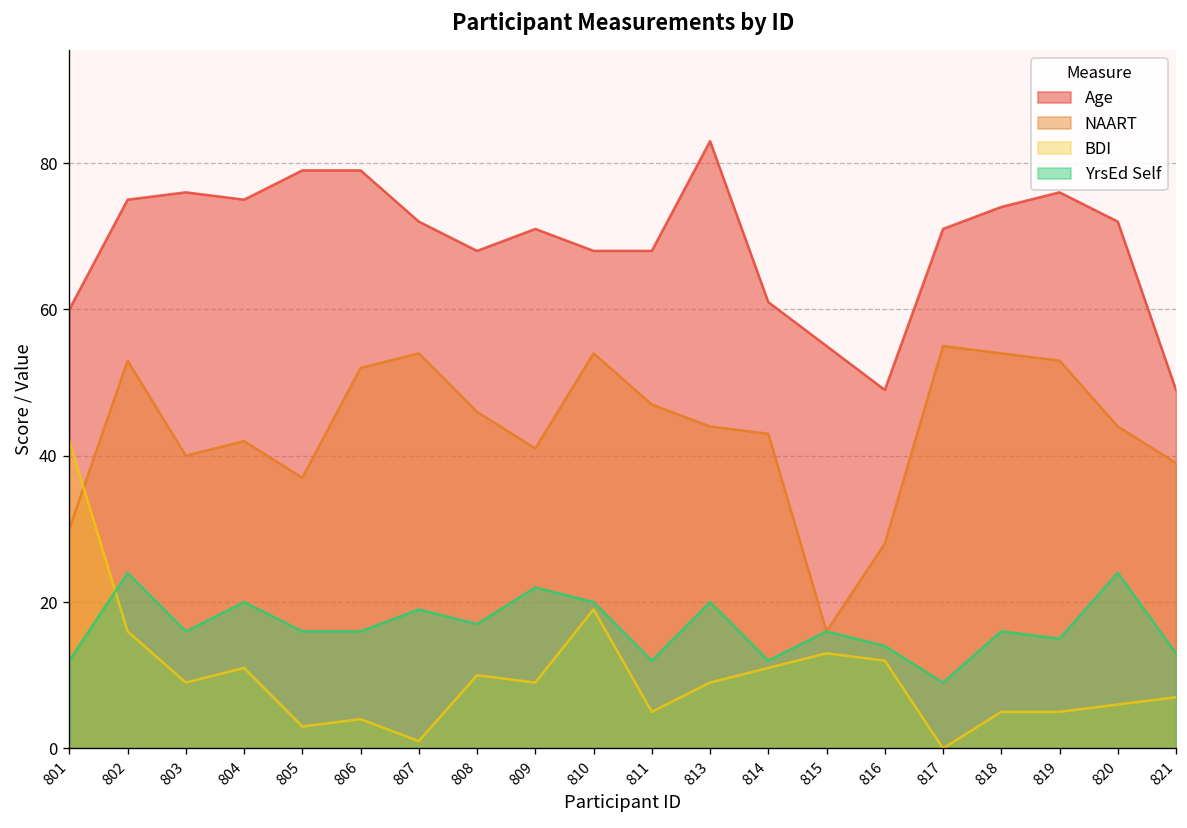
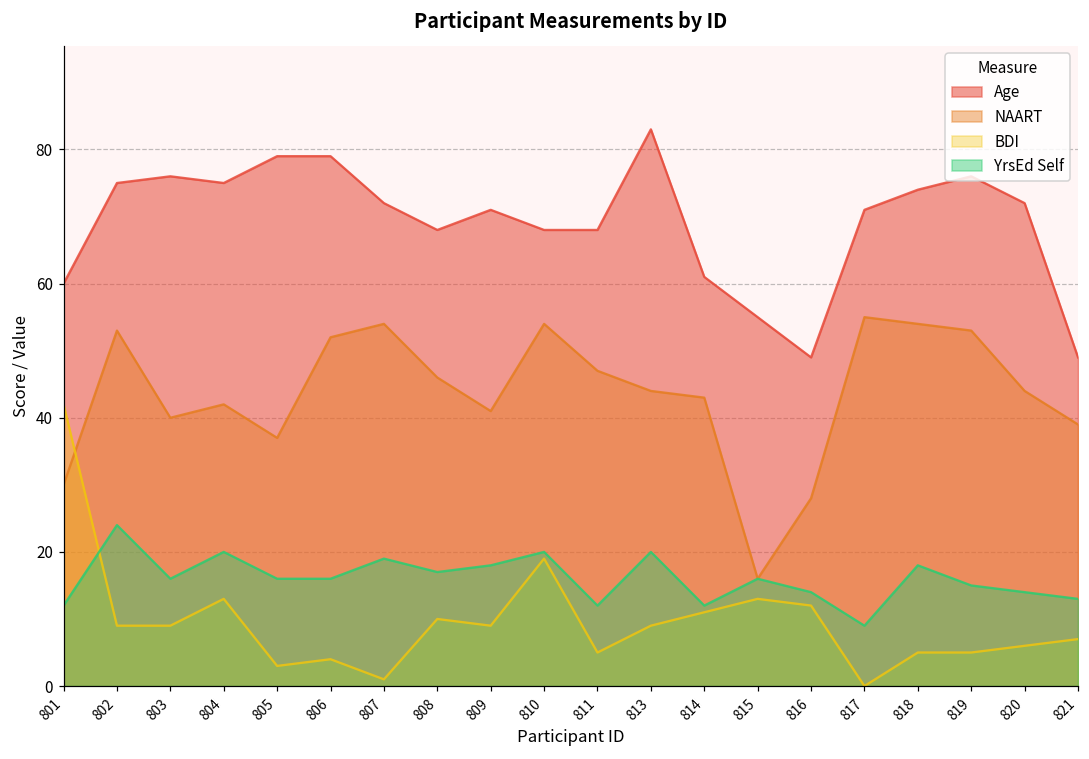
  {
    "BDI": {
      "801": 42,
-     "802": 16,
+     "802": 9,
      "803": 9,
-     "804": 11,
+     "804": 13,
      "805": 3,
      "806": 4,
      "807": 1,
      "808": 10,
      "809": 9,
      "810": 19,
      "811": 5,
      "813": 9,
      "814": 11,
      "815": 13,
      "816": 12,
      "817": 0,
      "818": 5,
      "819": 5,
      "820": 6,
      "821": 7
    },
    "YrsEd Self": {
      "801": 12,
      "802": 24,
      "803": 16,
      "804": 20,
      "805": 16,
      "806": 16,
      "807": 19,
      "808": 17,
-     "809": 22,
+     "809": 18,
      "810": 20,
      "811": 12,
      "813": 20,
      "814": 12,
      "816": 14,
      "817": 9,
-     "818": 16,
+     "818": 18,
      "819": 15,
-     "820": 24,
+     "820": 14,
      "821": 13
    }
  }
